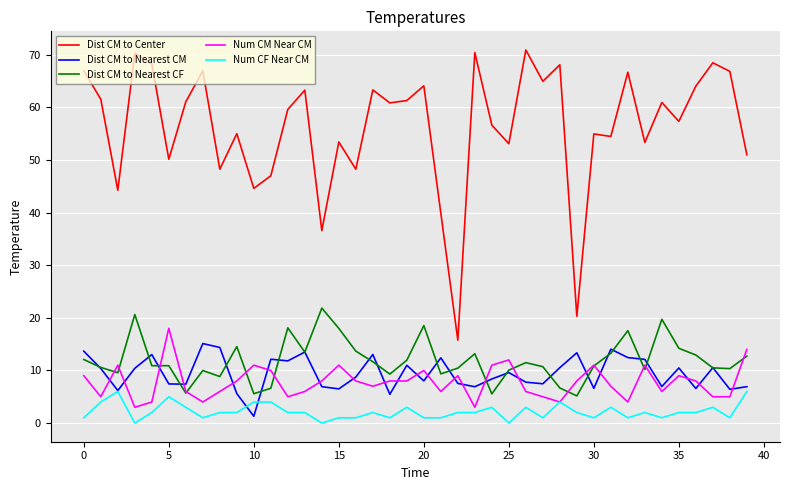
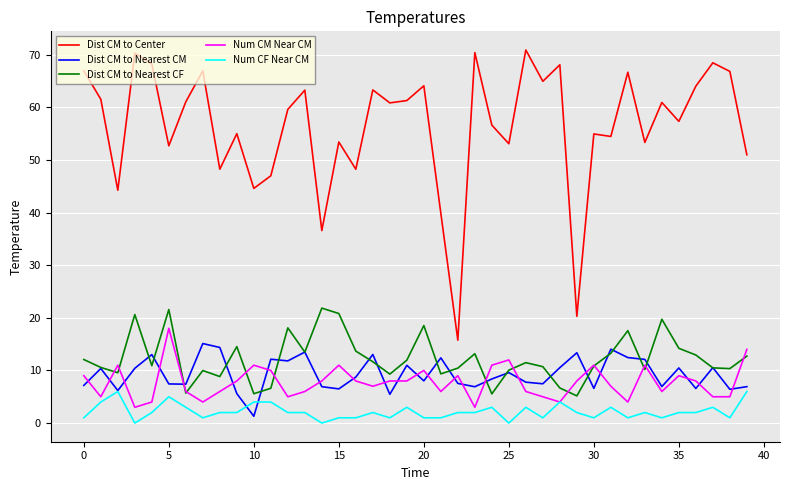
  {
    "Dist CM to Center": {
-     "5": 50,
+     "5": 53,
      "10": 45,
      "15": 53,
      "20": 64,
      "25": 53,
      "30": 55,
      "35": 57
    },
    "Dist CM to Nearest CM": {
-     "0": 14,
+     "0": 7,
      "5": 7,
      "10": 1,
      "15": 6,
      "20": 8,
      "30": 7,
      "35": 10
    },
    "Dist CM to Nearest CF": {
      "0": 12,
-     "5": 11,
+     "5": 22,
      "10": 6,
-     "15": 18,
+     "15": 21,
      "20": 19,
      "35": 14
    },
    "Num CM Near CM": {
      "0": 9,
      "5": 18,
      "10": 11,
      "15": 11,
      "20": 10,
      "25": 12,
      "35": 9
    },
    "Num CF Near CM": {
      "0": 1,
      "5": 5,
      "10": 4,
      "15": 1,
      "20": 1,
      "25": 0,
      "30": 1,
      "35": 2
    }
  }
